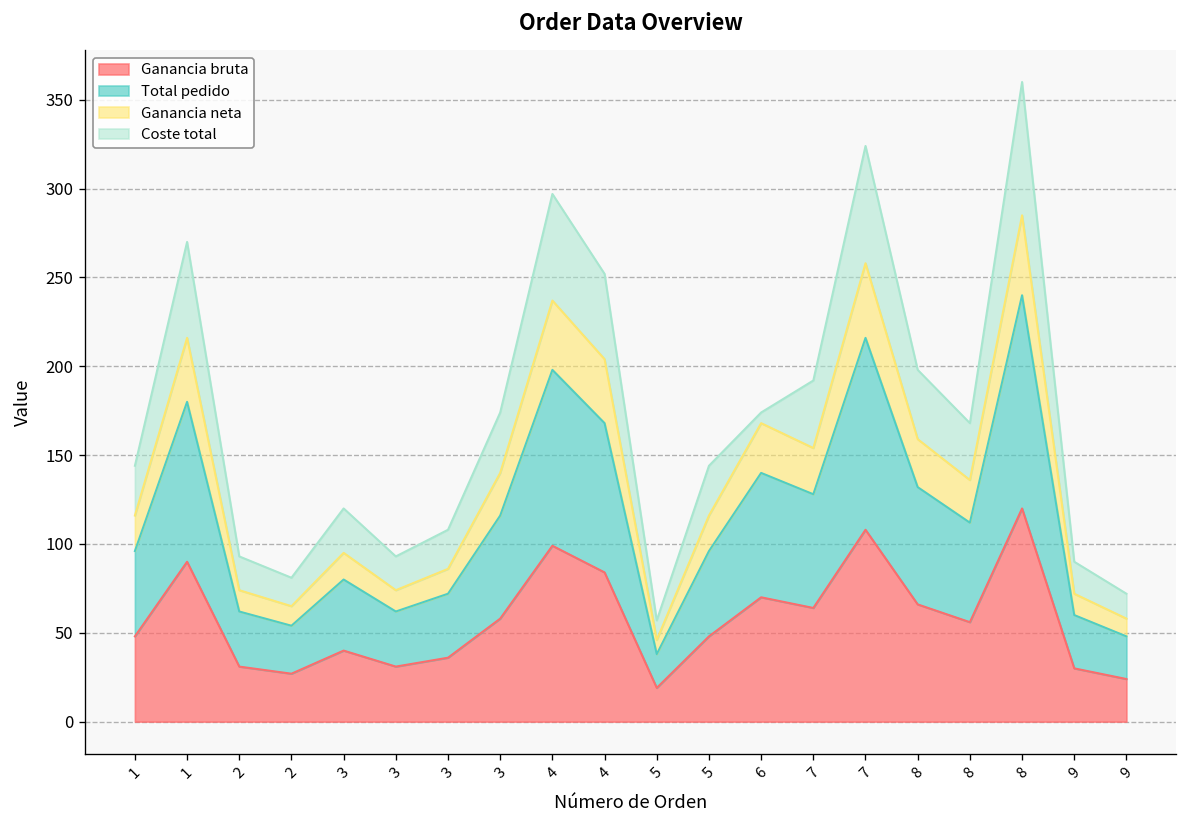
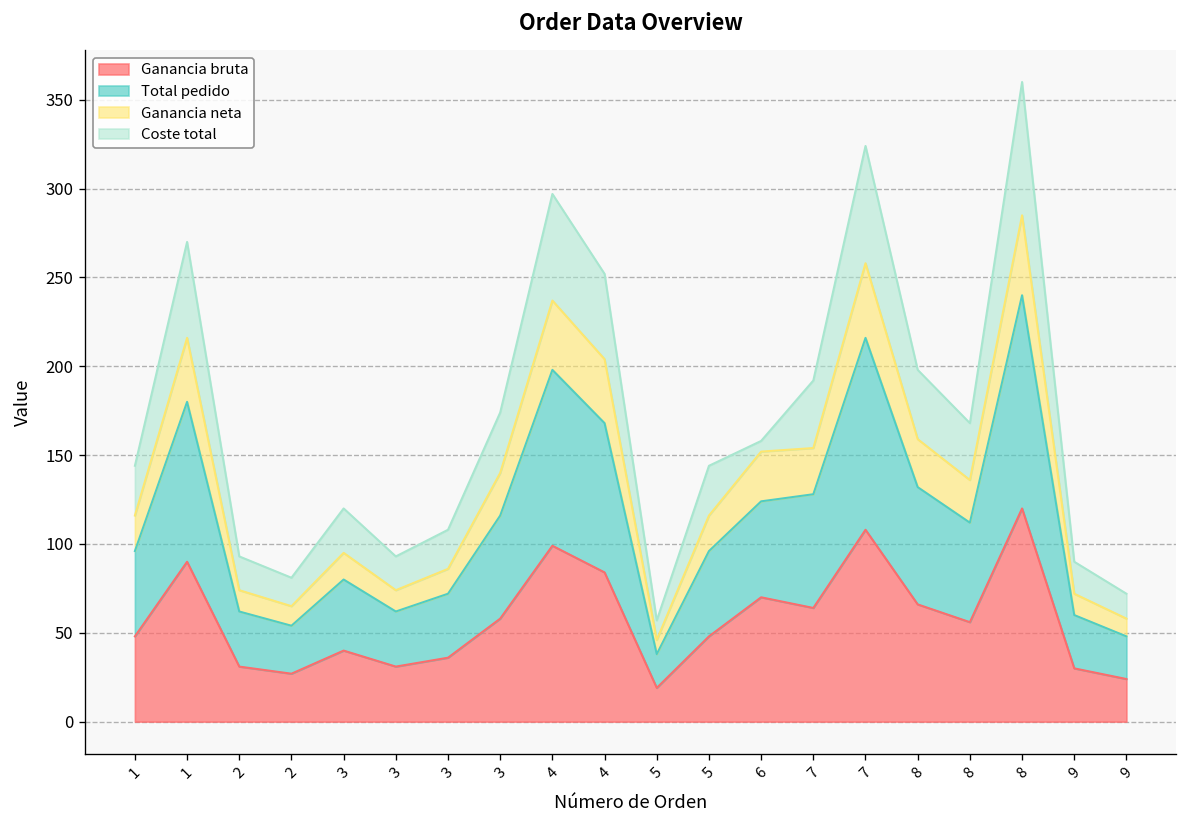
  {
    "Ganancia bruta": {
      "6": 70
    },
    "Total pedido": {
-     "6": 70
+     "6": 54
    },
    "Ganancia neta": {
      "6": 28
    },
    "Coste total": {
      "6": 6
    }
  }
